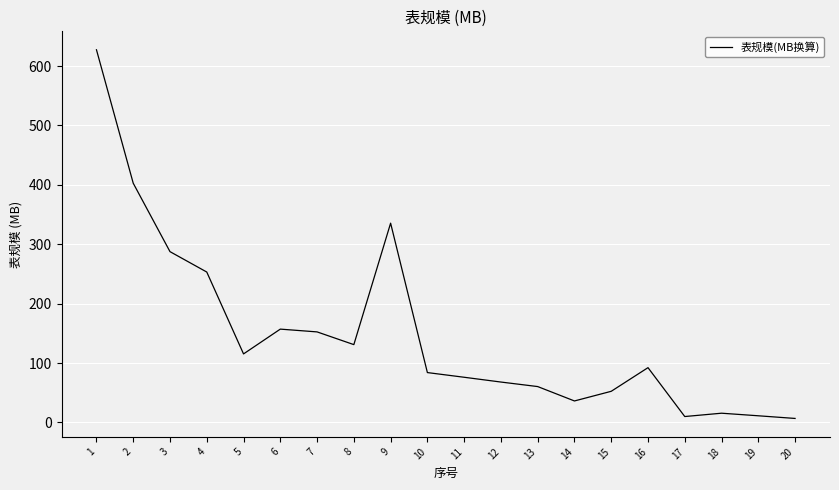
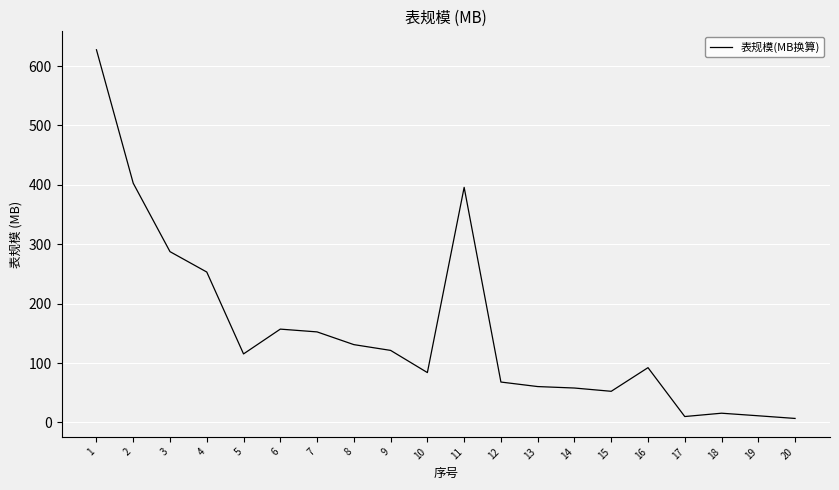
  {
    "1": 630,
    "2": 400,
    "3": 290,
    "4": 250,
    "5": 120,
    "6": 160,
    "7": 150,
    "8": 130,
-   "9": 340,
+   "9": 120,
    "10": 80,
-   "11": 80,
+   "11": 400,
    "12": 70,
    "13": 60,
-   "14": 40,
+   "14": 60,
    "15": 50,
    "16": 90,
    "17": 10,
    "18": 20,
    "19": 10,
    "20": 10
  }
